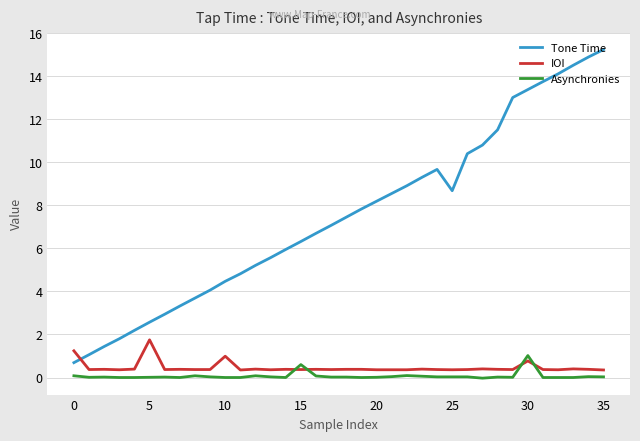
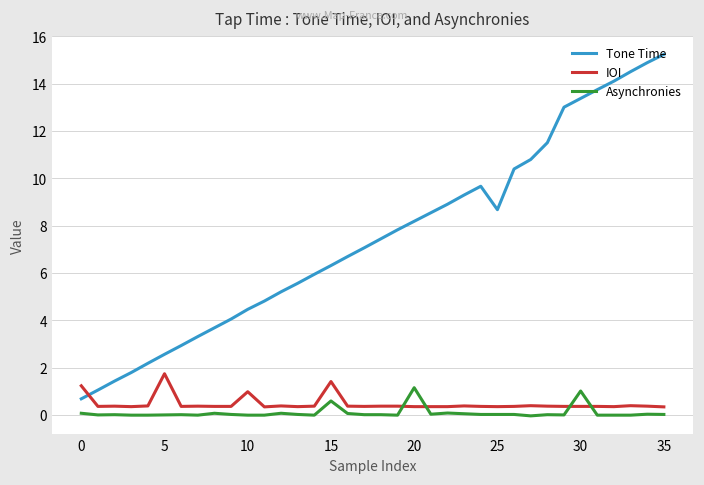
  {
    "Tone Time": {
      "0": 0.7,
      "5": 2.6,
      "10": 4.5,
      "15": 6.3,
      "20": 8.2,
      "25": 8.7,
      "30": 13.4,
      "35": 15.2
    },
    "IOI": {
      "0": 1.2,
      "5": 1.8,
      "10": 1.0,
-     "15": 0.4,
+     "15": 1.4,
      "20": 0.4,
      "25": 0.4,
-     "30": 0.8,
+     "30": 0.4,
      "35": 0.4
    },
    "Asynchronies": {
      "0": 0.1,
      "5": 0.0,
      "10": 0.0,
      "15": 0.6,
-     "20": 0.0,
+     "20": 1.2,
      "25": 0.0,
      "30": 1.0,
      "35": 0.0
    }
  }
